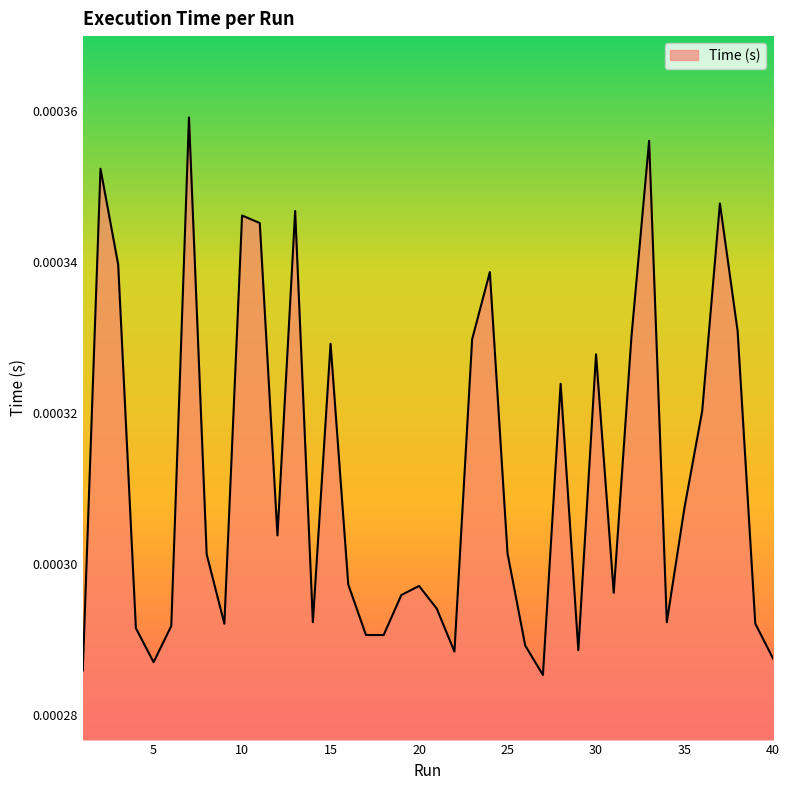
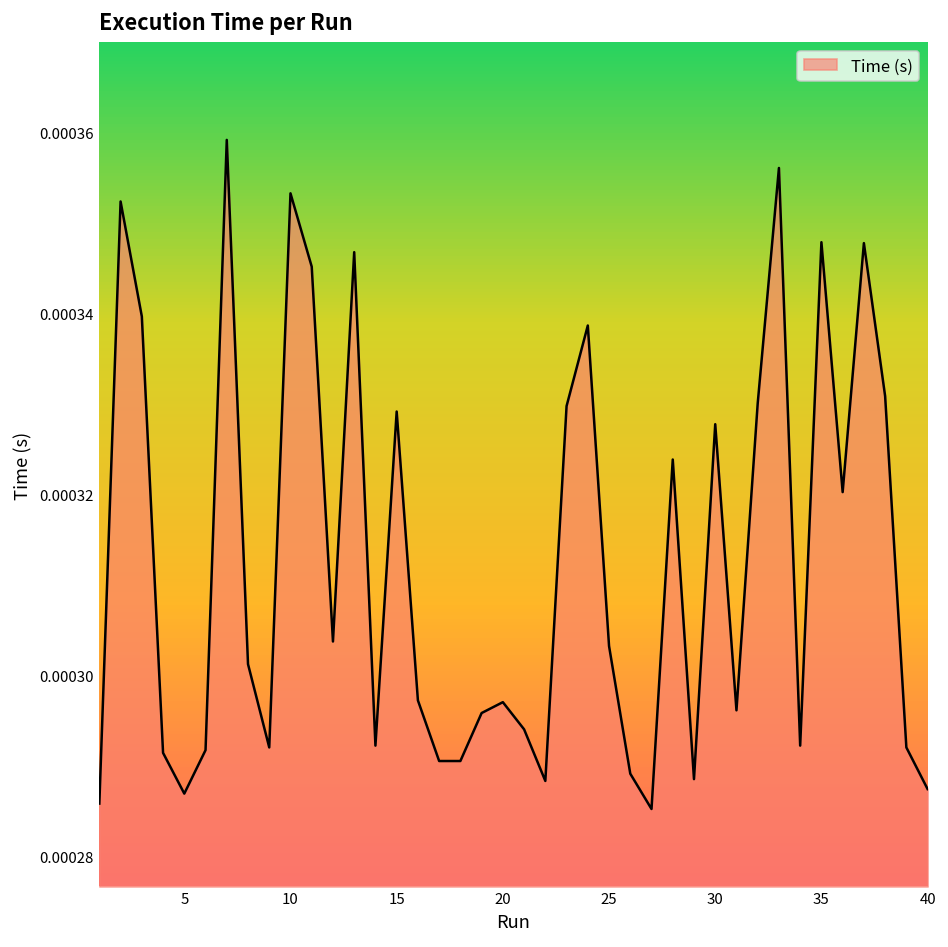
  {
    "5": 0.000287,
-   "10": 0.000346,
+   "10": 0.000353,
    "15": 0.000329,
    "20": 0.000297,
-   "25": 0.000301,
+   "25": 0.000303,
    "30": 0.000328,
-   "35": 0.000308,
+   "35": 0.000348,
    "40": 0.000288
  }
